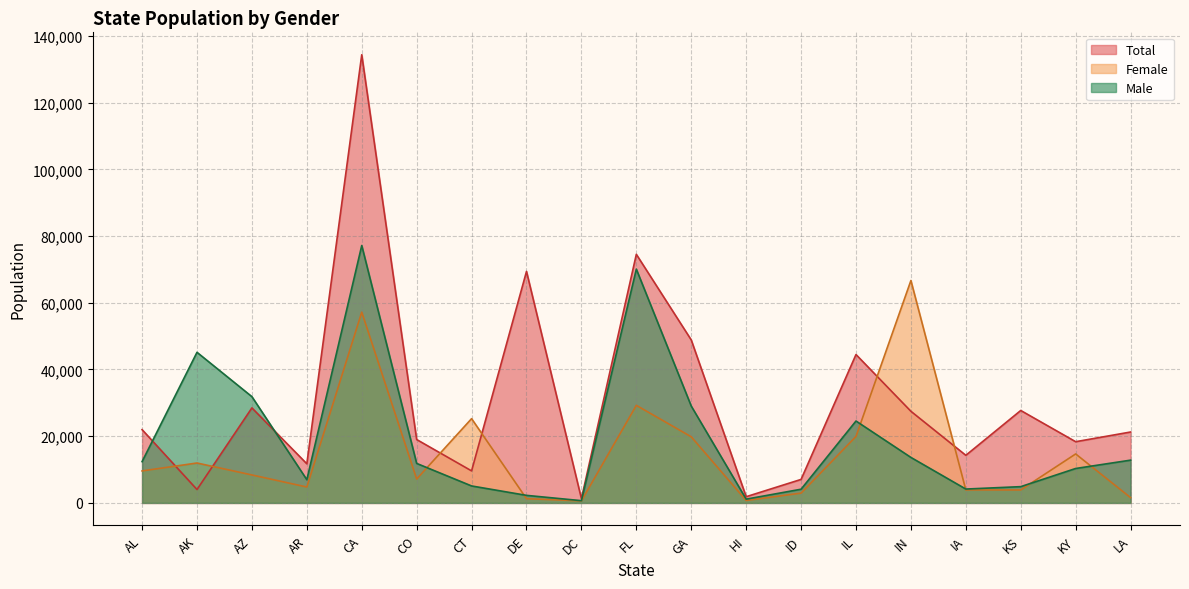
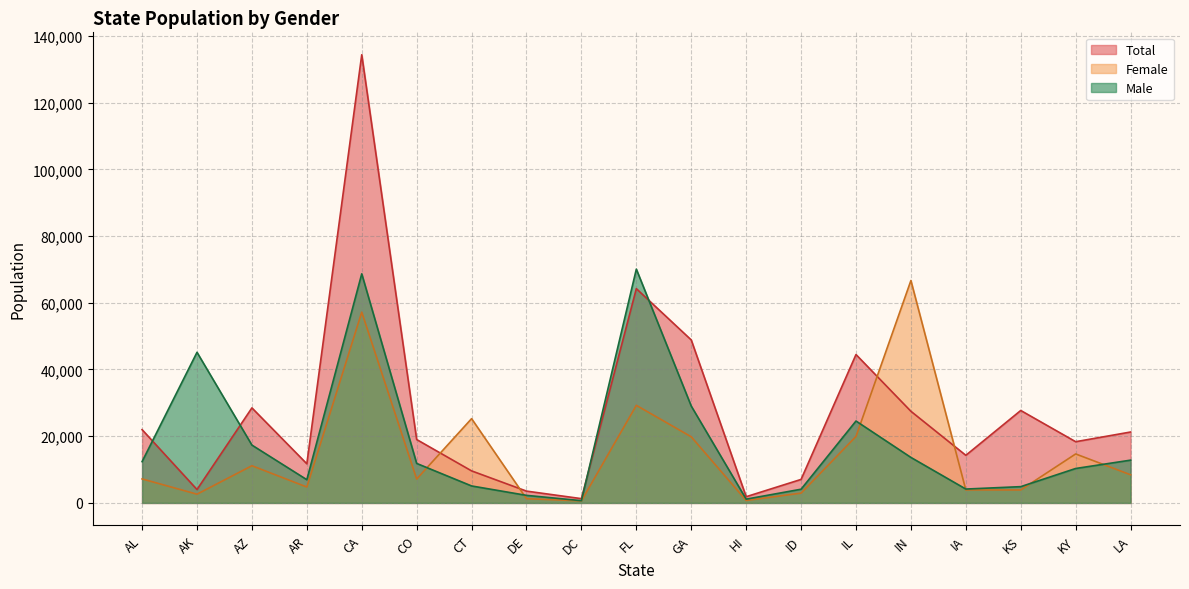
  {
    "Total": {
      "AL": "22,000",
      "AK": "4,000",
      "AZ": "28,000",
      "AR": "12,000",
      "CA": "134,000",
      "CO": "19,000",
      "CT": "10,000",
-     "DE": "69,000",
-     "FL": "75,000",
+     "DE": "4,000",
+     "FL": "64,000",
      "GA": "49,000",
      "ID": "7,000",
      "IL": "44,000",
      "IN": "27,000",
      "IA": "14,000",
      "KS": "28,000",
      "KY": "18,000",
      "LA": "21,000"
    },
    "Female": {
-     "AL": "10,000",
-     "AK": "12,000",
-     "AZ": "8,000",
+     "AL": "7,000",
+     "AK": "3,000",
+     "AZ": "11,000",
      "AR": "5,000",
      "CA": "57,000",
      "CO": "7,000",
      "CT": "25,000",
      "DE": "1,000",
      "FL": "29,000",
      "GA": "20,000",
      "ID": "3,000",
      "IL": "20,000",
      "IN": "67,000",
      "KS": "4,000",
      "KY": "15,000",
-     "LA": "2,000"
+     "LA": "8,000"
    },
    "Male": {
      "AL": "12,000",
      "AK": "45,000",
-     "AZ": "32,000",
+     "AZ": "17,000",
      "AR": "7,000",
-     "CA": "77,000",
+     "CA": "69,000",
      "CO": "12,000",
      "CT": "5,000",
      "DE": "2,000",
      "FL": "70,000",
      "GA": "29,000",
      "ID": "4,000",
      "IL": "25,000",
      "IN": "14,000",
      "KS": "5,000",
      "KY": "10,000",
      "LA": "13,000"
    }
  }
